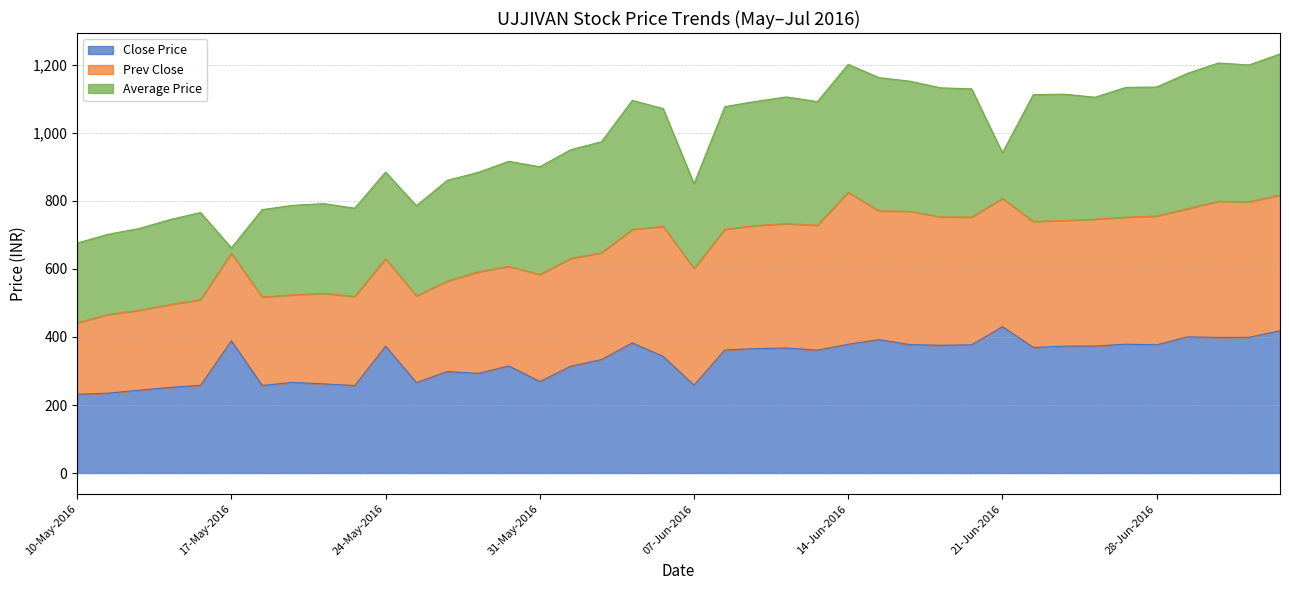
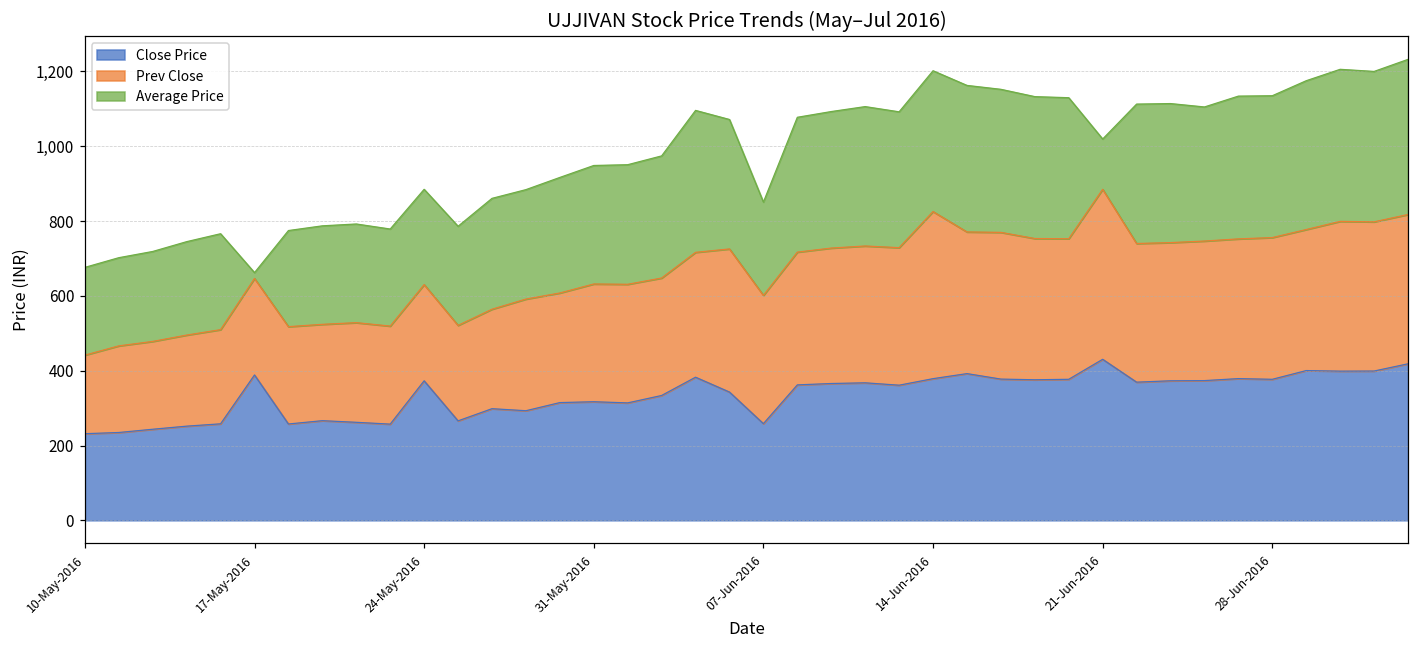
  {
    "Close Price": {
      "10-May-2016": 230,
      "17-May-2016": 390,
      "24-May-2016": 370,
-     "31-May-2016": 270,
+     "31-May-2016": 320,
      "07-Jun-2016": 260,
      "14-Jun-2016": 380,
      "21-Jun-2016": 430,
      "28-Jun-2016": 380
    },
    "Prev Close": {
      "10-May-2016": 210,
      "17-May-2016": 260,
      "24-May-2016": 260,
      "31-May-2016": 310,
      "07-Jun-2016": 340,
      "14-Jun-2016": 450,
-     "21-Jun-2016": 380,
+     "21-Jun-2016": 450,
      "28-Jun-2016": 380
    },
    "Average Price": {
      "10-May-2016": 230,
      "17-May-2016": 20,
      "24-May-2016": 250,
      "31-May-2016": 320,
      "07-Jun-2016": 250,
      "14-Jun-2016": 380,
      "21-Jun-2016": 130,
      "28-Jun-2016": 380
    }
  }
